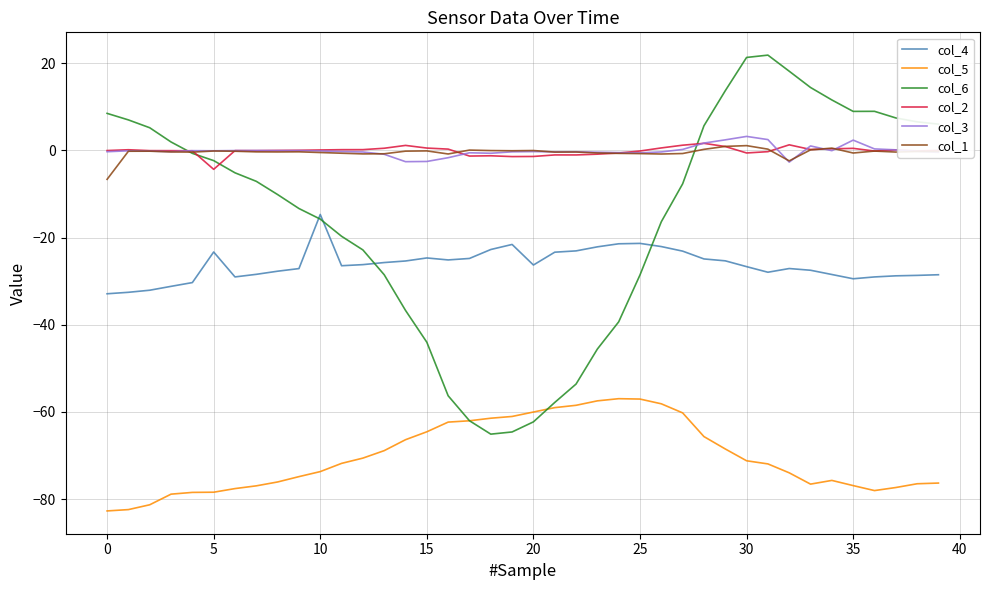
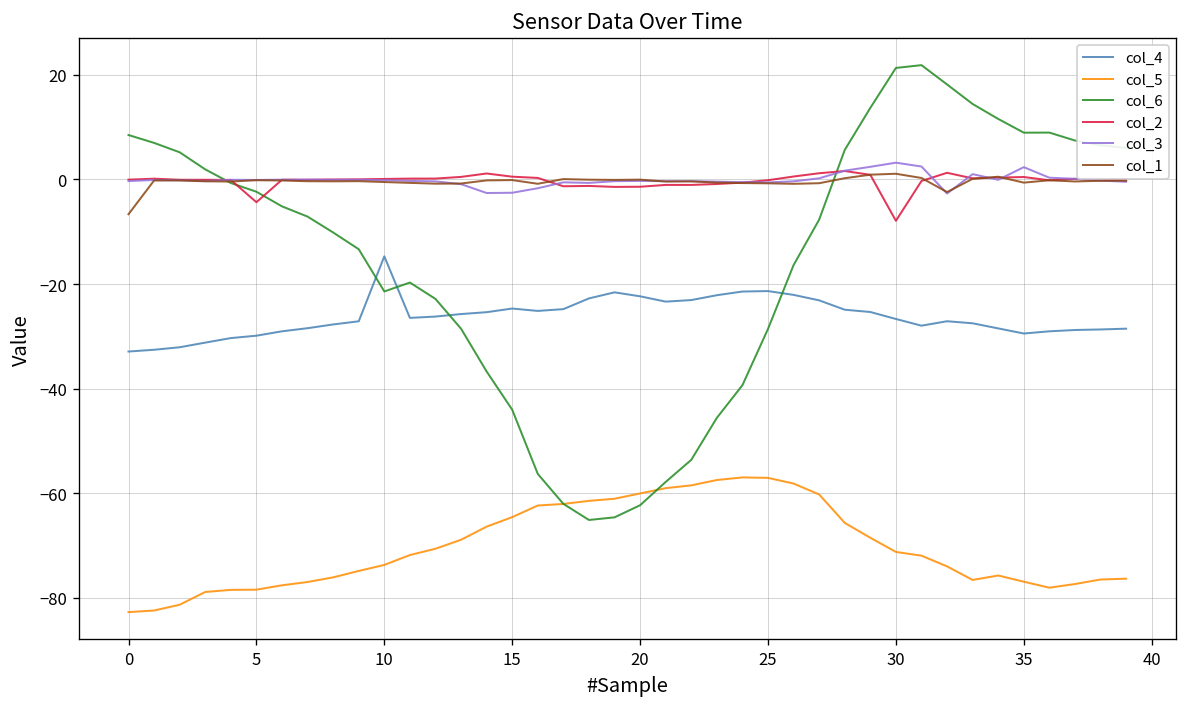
  {
    "col_4": {
      "0": -33,
-     "5": -23,
+     "5": -30,
      "10": -15,
      "15": -25,
-     "20": -26,
+     "20": -22,
      "25": -21,
      "30": -27,
      "35": -29
    },
    "col_5": {
      "0": -83,
      "5": -78,
      "10": -74,
      "15": -65,
      "20": -60,
      "25": -57,
      "30": -71,
      "35": -77
    },
    "col_6": {
      "0": 8,
      "5": -2,
-     "10": -16,
+     "10": -21,
      "15": -44,
      "20": -62,
      "25": -29,
      "30": 21,
      "35": 9
    },
    "col_2": {
      "5": -4,
      "15": 1,
      "20": -1,
-     "30": -1,
+     "30": -8,
      "35": 0
    },
    "col_3": {
      "15": -3,
      "30": 3,
      "35": 2
    },
    "col_1": {
      "0": -7,
      "15": 0,
      "30": 1,
      "35": -1
    }
  }
